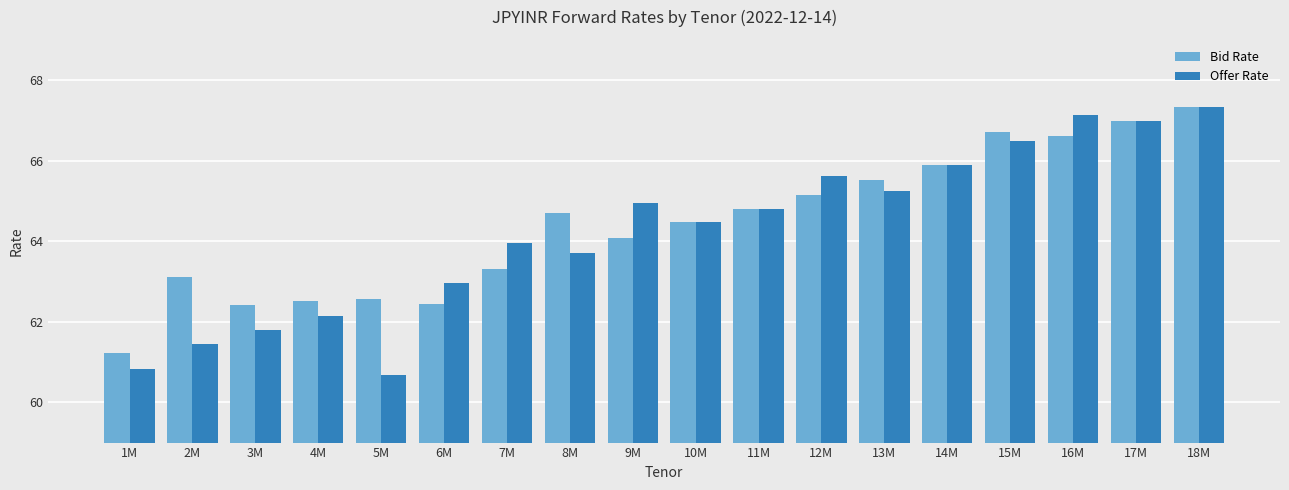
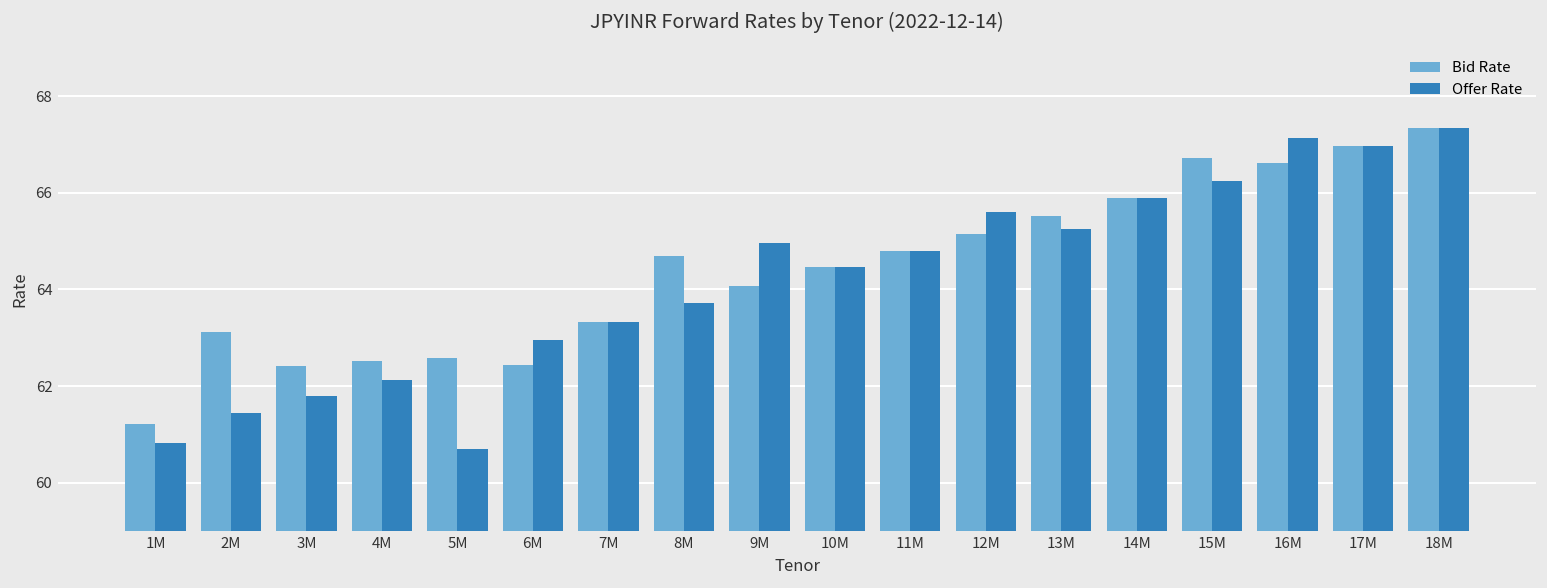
  {
    "Bid Rate": {
      "1M": 61.2,
      "2M": 63.1,
      "3M": 62.4,
      "4M": 62.5,
      "5M": 62.6,
      "6M": 62.4,
      "7M": 63.3,
      "8M": 64.7,
      "9M": 64.1,
      "10M": 64.5,
      "11M": 64.8,
      "12M": 65.2,
      "13M": 65.5,
      "14M": 65.9,
      "15M": 66.7,
      "16M": 66.6,
      "17M": 67.0,
      "18M": 67.3
    },
    "Offer Rate": {
      "1M": 60.8,
      "2M": 61.4,
      "3M": 61.8,
      "4M": 62.1,
      "5M": 60.7,
      "6M": 63.0,
-     "7M": 64.0,
+     "7M": 63.3,
      "8M": 63.7,
      "9M": 65.0,
      "10M": 64.5,
      "11M": 64.8,
      "12M": 65.6,
      "13M": 65.2,
      "14M": 65.9,
-     "15M": 66.5,
+     "15M": 66.3,
      "16M": 67.1,
      "17M": 67.0,
      "18M": 67.3
    }
  }
